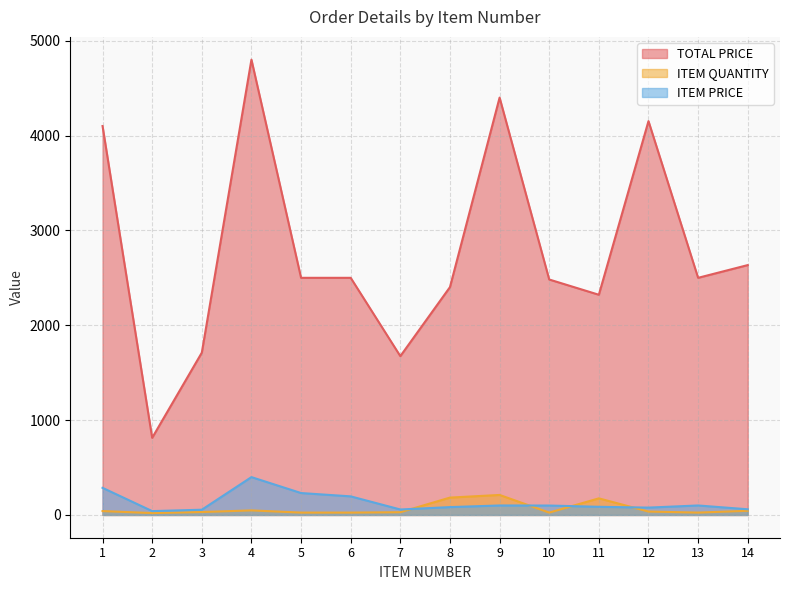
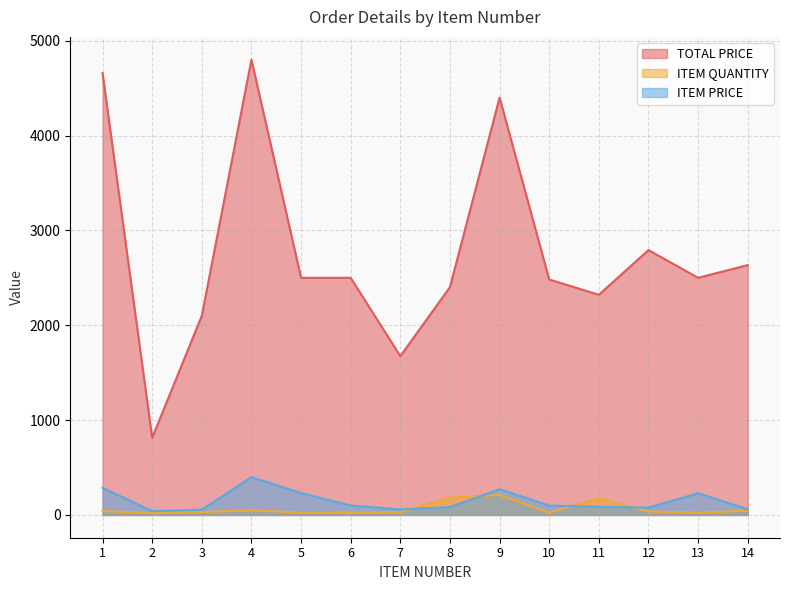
  {
    "TOTAL PRICE": {
-     "1": 4100,
+     "1": 4700,
      "2": 800,
-     "3": 1700,
+     "3": 2100,
      "4": 4800,
      "5": 2500,
      "6": 2500,
      "7": 1700,
      "8": 2400,
      "9": 4400,
      "10": 2500,
      "11": 2300,
-     "12": 4200,
+     "12": 2800,
      "13": 2500,
      "14": 2600
    },
    "ITEM QUANTITY": {
      "1": 0,
      "4": 0,
      "5": 0,
      "6": 0,
      "7": 0,
      "8": 200,
      "9": 200,
      "10": 0,
      "11": 200,
      "12": 0,
      "13": 0
    },
    "ITEM PRICE": {
      "1": 300,
      "4": 400,
      "5": 200,
-     "6": 200,
+     "6": 100,
      "7": 100,
      "8": 100,
-     "9": 100,
+     "9": 300,
      "10": 100,
      "11": 100,
      "12": 100,
-     "13": 100
+     "13": 200
    }
  }
